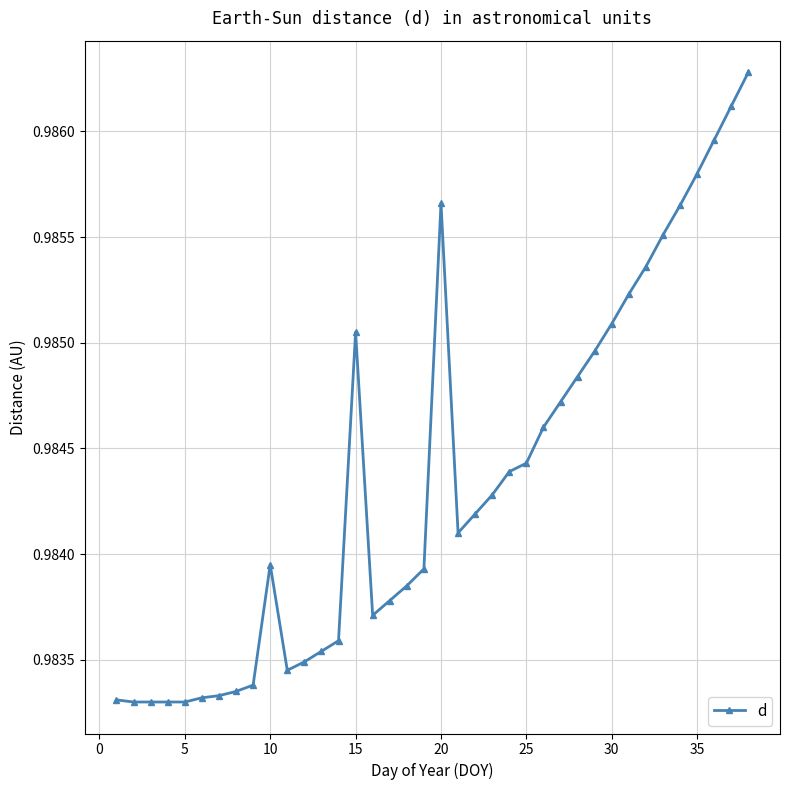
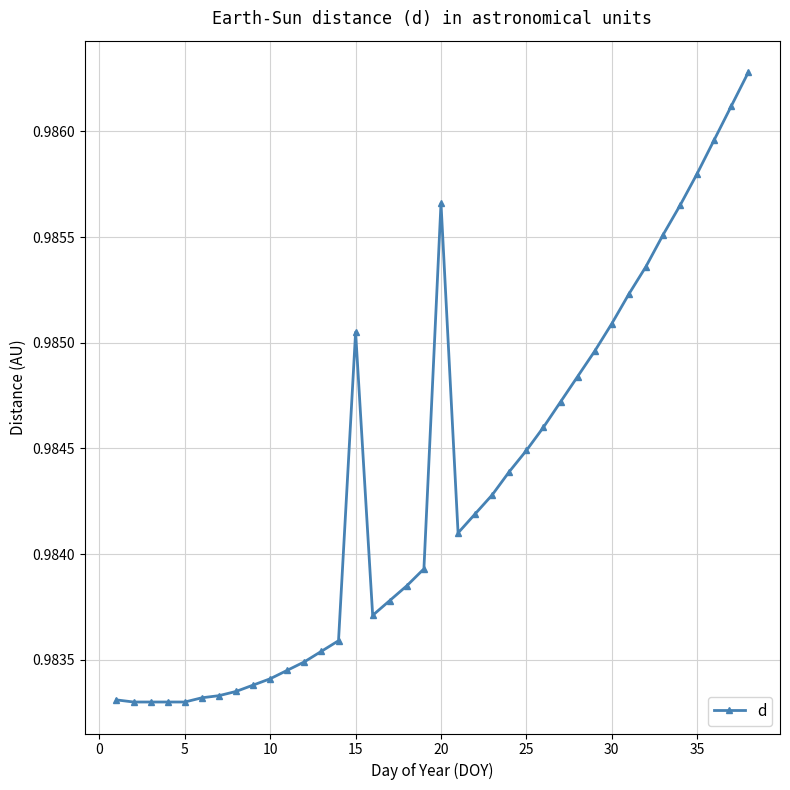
  {
    "5": 0.98330,
-   "10": 0.98395,
+   "10": 0.98341,
    "15": 0.98505,
    "20": 0.98566,
-   "25": 0.98443,
+   "25": 0.98449,
    "30": 0.98509,
    "35": 0.98580
  }
